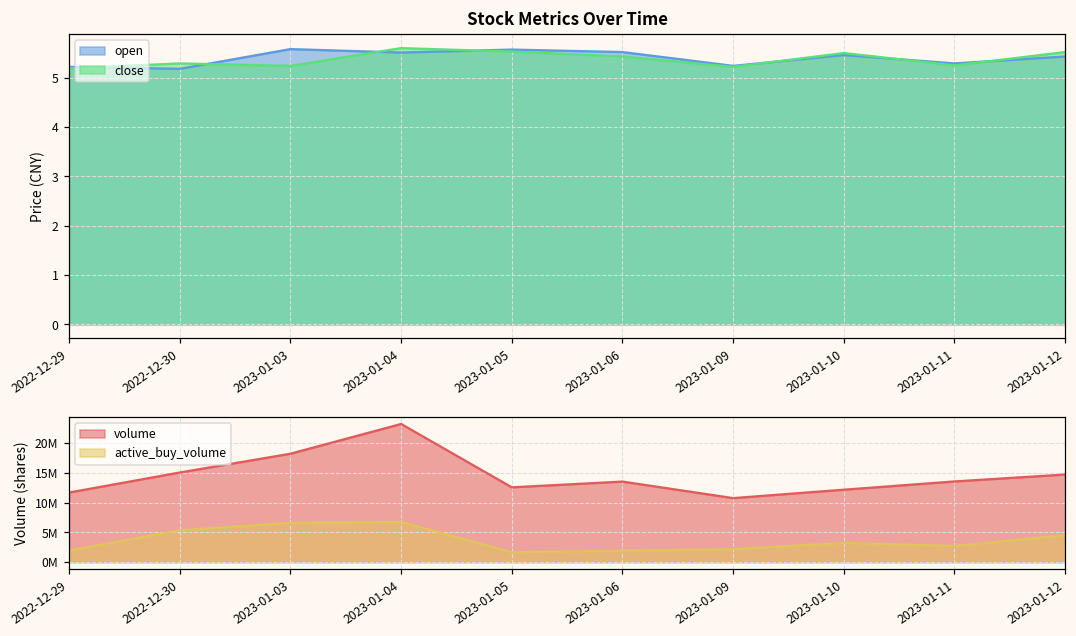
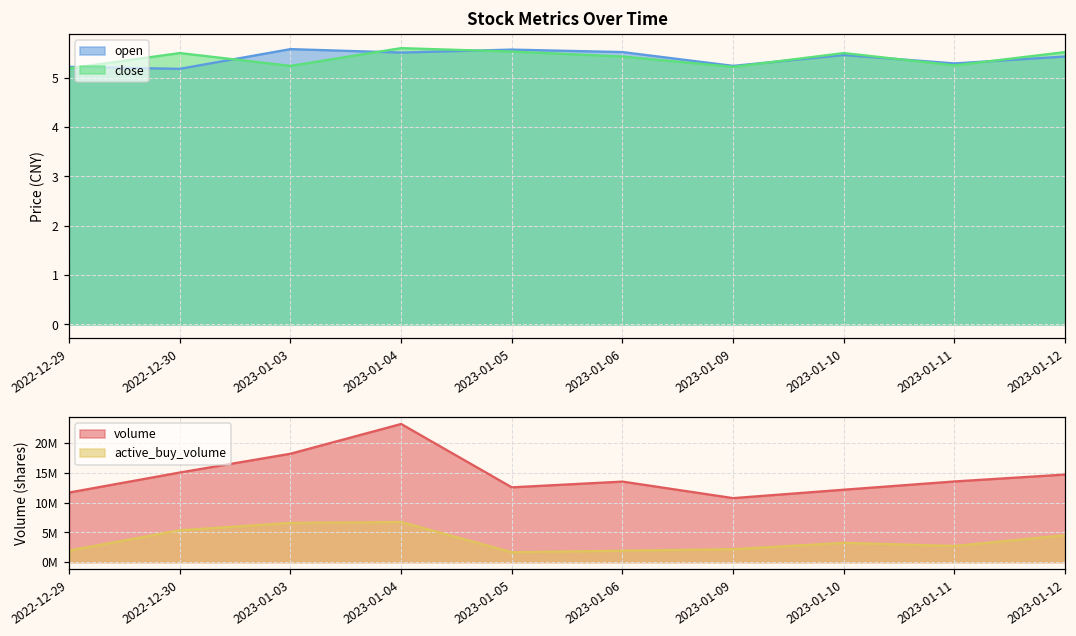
  {
    "Stock Metrics Over Time": {
      "open": {
        "2022-12-30": 5.2,
        "2023-01-03": 5.6,
        "2023-01-04": 5.5,
        "2023-01-06": 5.5,
        "2023-01-12": 5.4
      },
      "close": {
-       "2022-12-30": 5.3,
+       "2022-12-30": 5.5,
        "2023-01-03": 5.2,
        "2023-01-04": 5.6,
        "2023-01-06": 5.4,
        "2023-01-12": 5.5
      }
    }
  }
